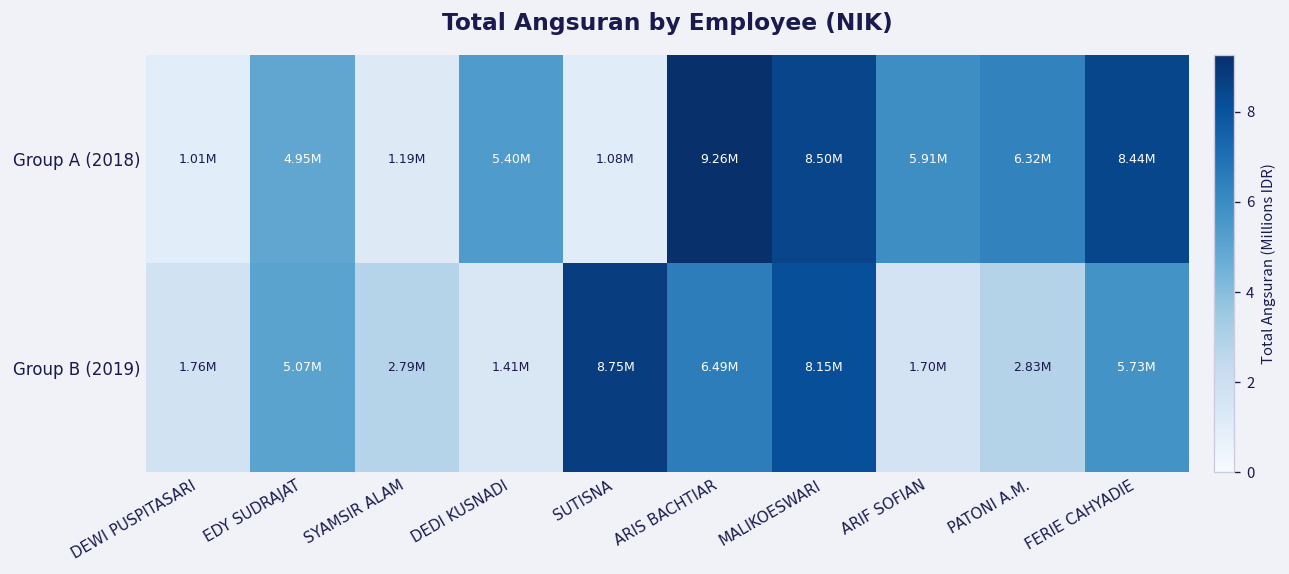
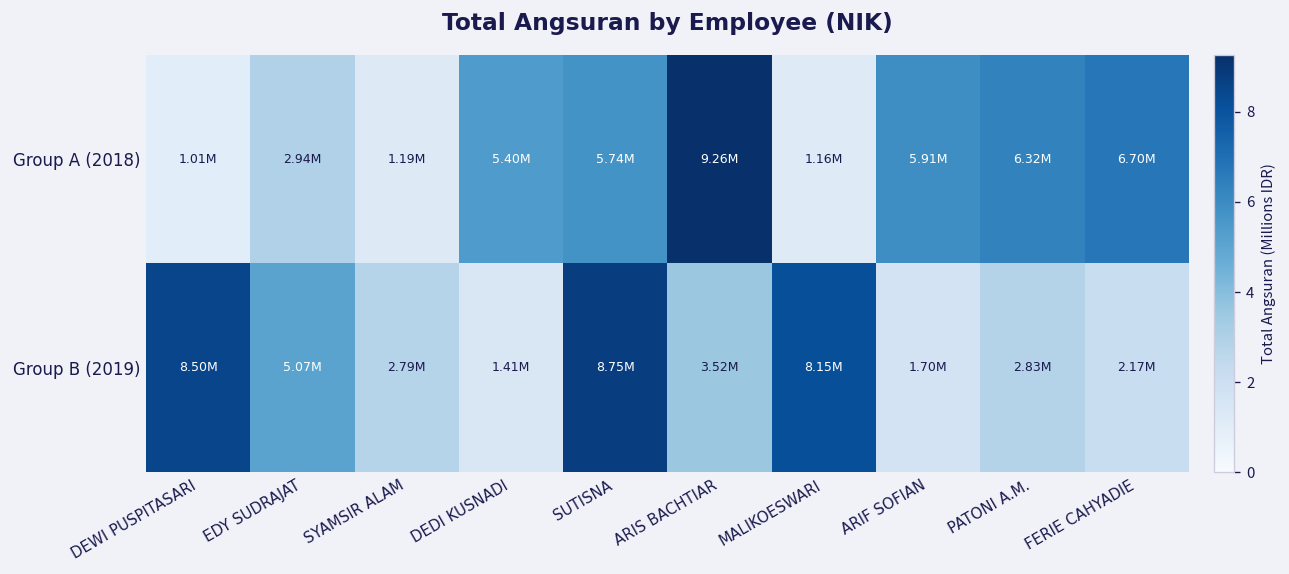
  {
    "Group A (2018)": {
      "DEWI PUSPITASARI": "1.01M",
-     "EDY SUDRAJAT": "4.95M",
+     "EDY SUDRAJAT": "2.94M",
      "SYAMSIR ALAM": "1.19M",
      "DEDI KUSNADI": "5.40M",
-     "SUTISNA": "1.08M",
+     "SUTISNA": "5.74M",
      "ARIS BACHTIAR": "9.26M",
-     "MALIKOESWARI": "8.50M",
+     "MALIKOESWARI": "1.16M",
      "ARIF SOFIAN": "5.91M",
      "PATONI A.M.": "6.32M",
-     "FERIE CAHYADIE": "8.44M"
+     "FERIE CAHYADIE": "6.70M"
    },
    "Group B (2019)": {
-     "DEWI PUSPITASARI": "1.76M",
+     "DEWI PUSPITASARI": "8.50M",
      "EDY SUDRAJAT": "5.07M",
      "SYAMSIR ALAM": "2.79M",
      "DEDI KUSNADI": "1.41M",
      "SUTISNA": "8.75M",
-     "ARIS BACHTIAR": "6.49M",
+     "ARIS BACHTIAR": "3.52M",
      "MALIKOESWARI": "8.15M",
      "ARIF SOFIAN": "1.70M",
      "PATONI A.M.": "2.83M",
-     "FERIE CAHYADIE": "5.73M"
+     "FERIE CAHYADIE": "2.17M"
    }
  }
